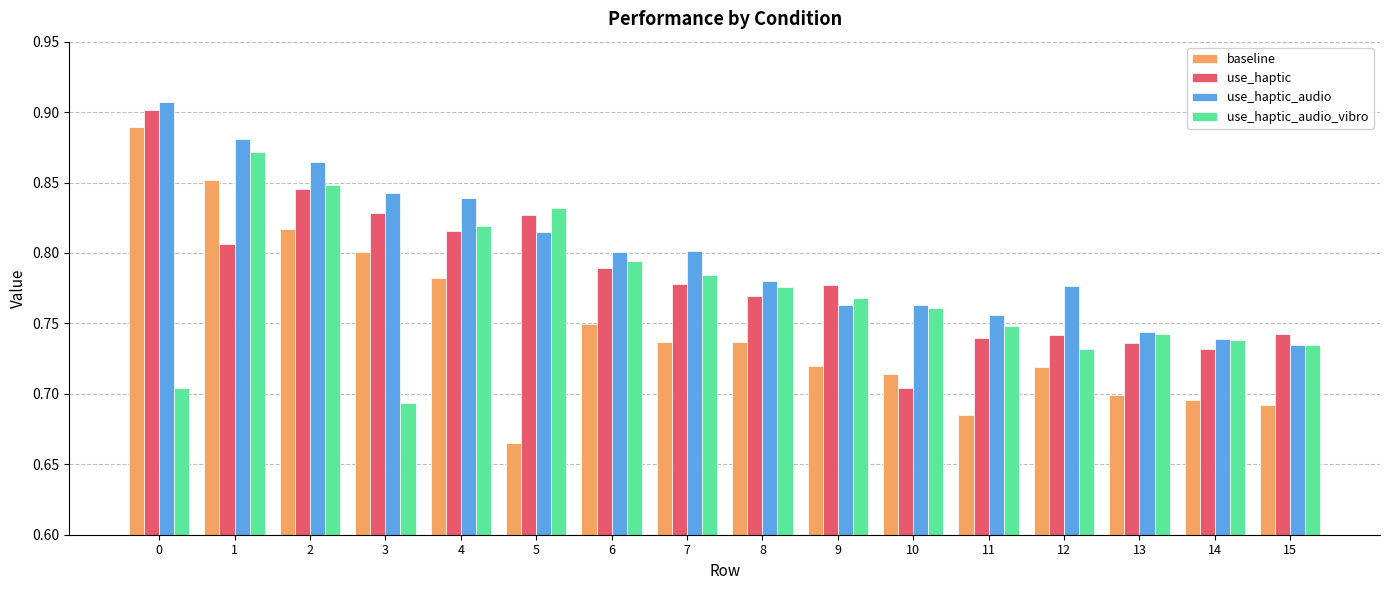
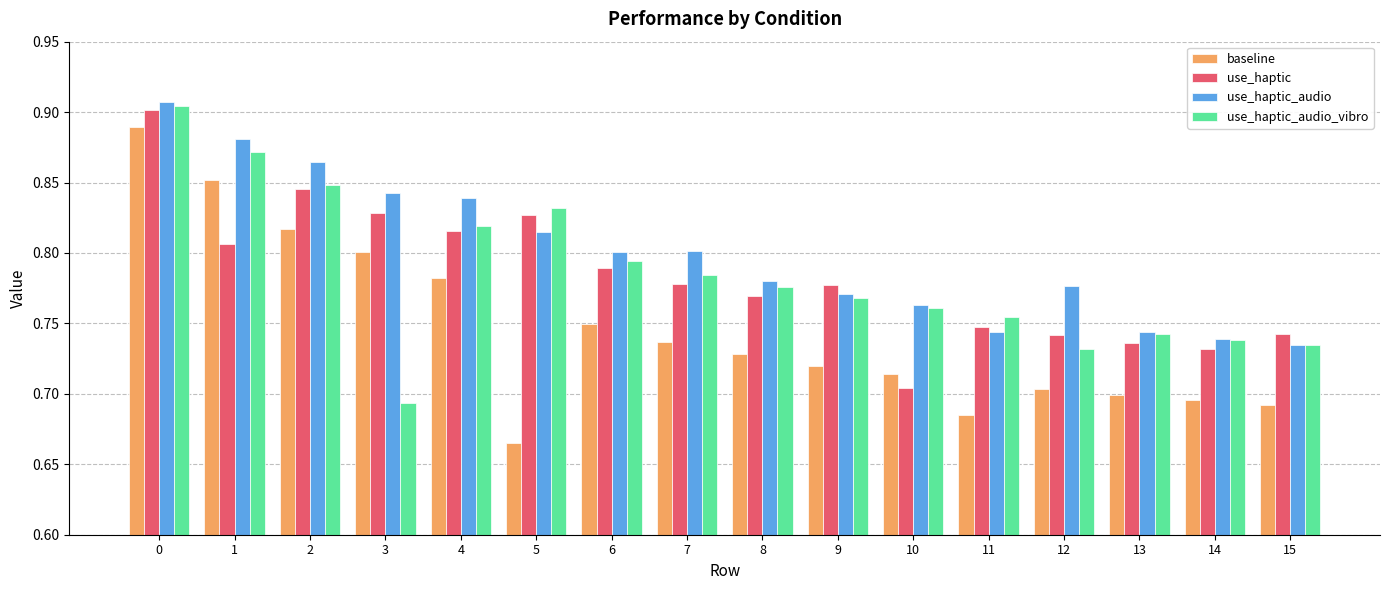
  {
    "baseline": {
      "0": 0.890,
      "1": 0.852,
      "2": 0.817,
      "3": 0.801,
      "4": 0.782,
      "5": 0.665,
      "6": 0.750,
      "7": 0.737,
-     "8": 0.736,
+     "8": 0.728,
      "9": 0.720,
      "10": 0.714,
      "11": 0.685,
-     "12": 0.719,
+     "12": 0.703,
      "13": 0.699,
      "14": 0.696,
      "15": 0.692
    },
    "use_haptic": {
      "0": 0.901,
      "1": 0.807,
      "2": 0.845,
      "3": 0.828,
      "4": 0.816,
      "5": 0.827,
      "6": 0.789,
      "7": 0.778,
      "8": 0.770,
      "9": 0.777,
      "10": 0.704,
-     "11": 0.740,
+     "11": 0.748,
      "12": 0.742,
      "13": 0.736,
      "14": 0.732,
      "15": 0.743
    },
    "use_haptic_audio": {
      "0": 0.907,
      "1": 0.881,
      "2": 0.865,
      "3": 0.842,
      "4": 0.839,
      "5": 0.815,
      "6": 0.801,
      "7": 0.801,
      "8": 0.780,
-     "9": 0.763,
+     "9": 0.771,
      "10": 0.763,
-     "11": 0.756,
+     "11": 0.744,
      "12": 0.777,
      "13": 0.744,
      "14": 0.739,
      "15": 0.735
    },
    "use_haptic_audio_vibro": {
-     "0": 0.704,
+     "0": 0.905,
      "1": 0.872,
      "2": 0.848,
      "3": 0.693,
      "4": 0.819,
      "5": 0.832,
      "6": 0.794,
      "7": 0.784,
      "8": 0.776,
      "9": 0.768,
      "10": 0.761,
-     "11": 0.748,
+     "11": 0.755,
      "12": 0.731,
      "13": 0.743,
      "14": 0.738,
      "15": 0.735
    }
  }
